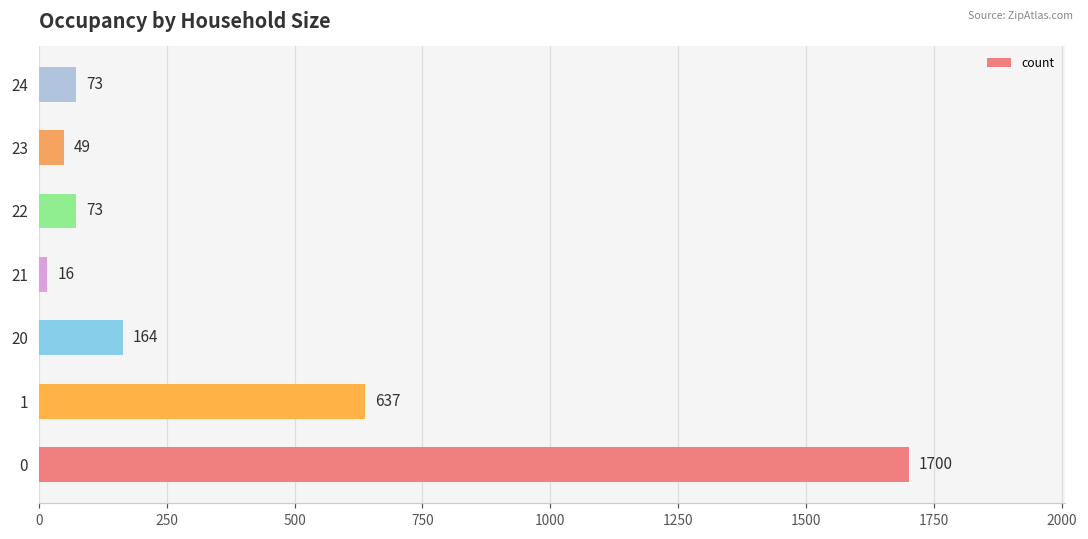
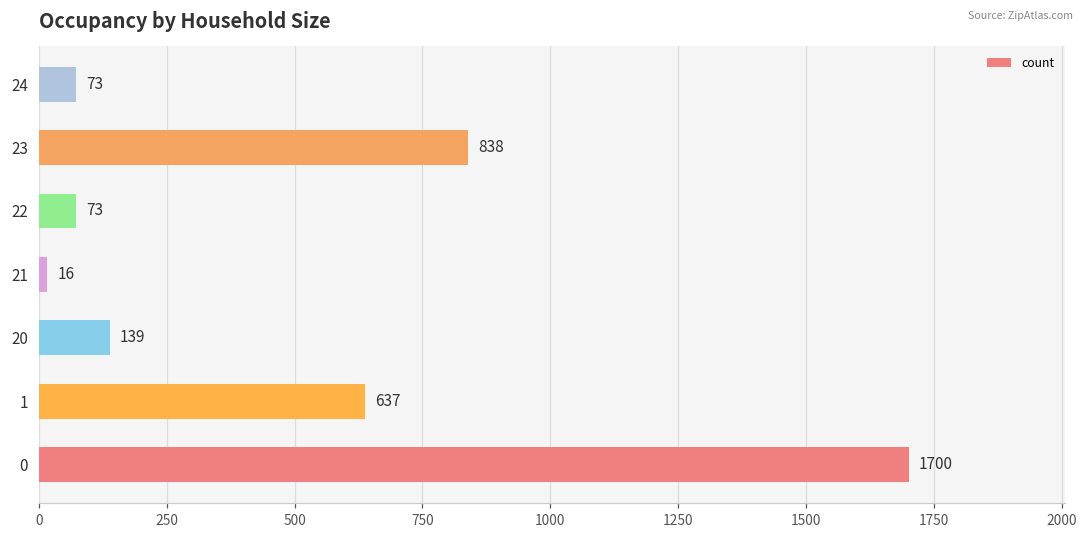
  {
    "24": 73,
-   "23": 49,
+   "23": 838,
    "22": 73,
    "21": 16,
-   "20": 164,
+   "20": 139,
    "1": 637,
    "0": 1700
  }
